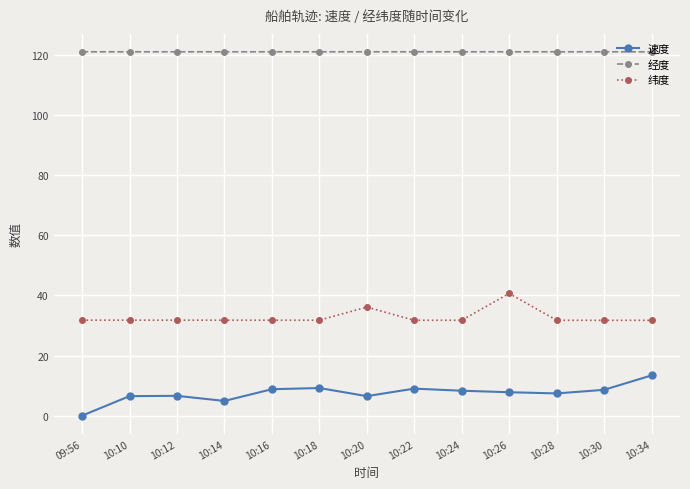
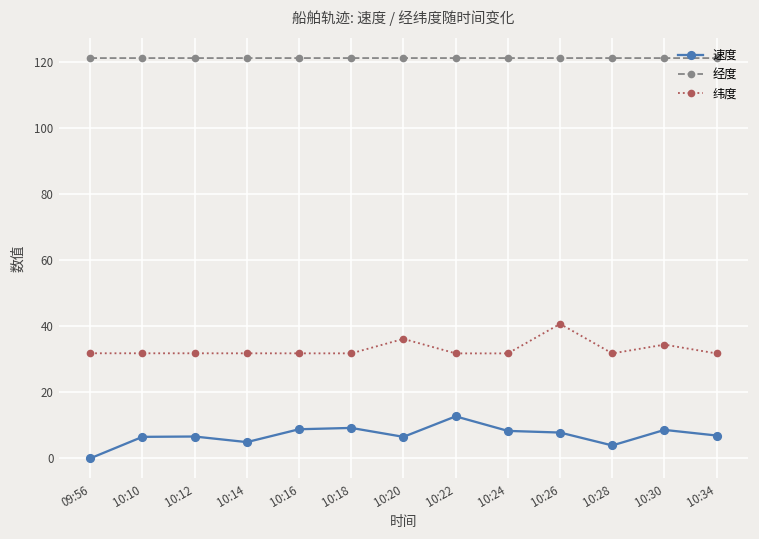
  {
    "速度": {
      "09:56": 0,
      "10:10": 7,
      "10:12": 7,
      "10:14": 5,
      "10:16": 9,
      "10:18": 9,
      "10:20": 7,
-     "10:22": 9,
+     "10:22": 13,
      "10:24": 8,
      "10:26": 8,
-     "10:28": 7,
+     "10:28": 4,
      "10:30": 9,
-     "10:34": 13
+     "10:34": 7
    },
    "经度": {
      "09:56": 121,
      "10:10": 121,
      "10:12": 121,
      "10:14": 121,
      "10:16": 121,
      "10:18": 121,
      "10:20": 121,
      "10:22": 121,
      "10:24": 121,
      "10:26": 121,
      "10:28": 121,
      "10:30": 121,
      "10:34": 121
    },
    "纬度": {
      "09:56": 32,
      "10:10": 32,
      "10:12": 32,
      "10:14": 32,
      "10:16": 32,
      "10:18": 32,
      "10:20": 36,
      "10:22": 32,
      "10:24": 32,
      "10:26": 41,
      "10:28": 32,
-     "10:30": 32,
+     "10:30": 34,
      "10:34": 32
    }
  }
